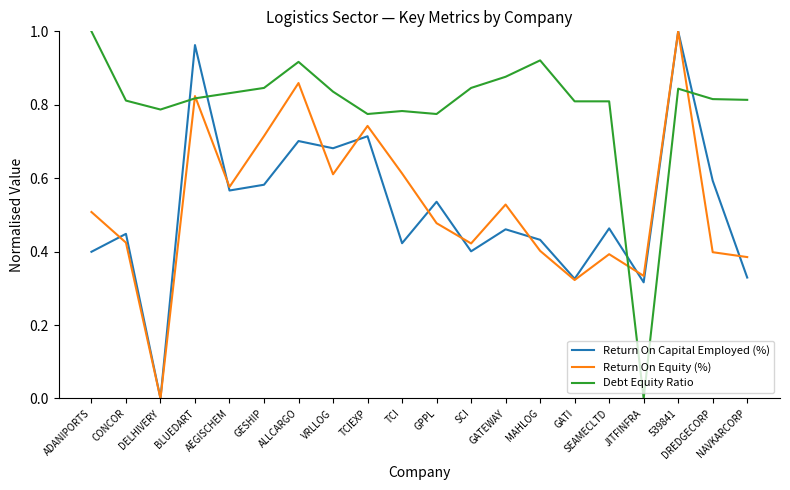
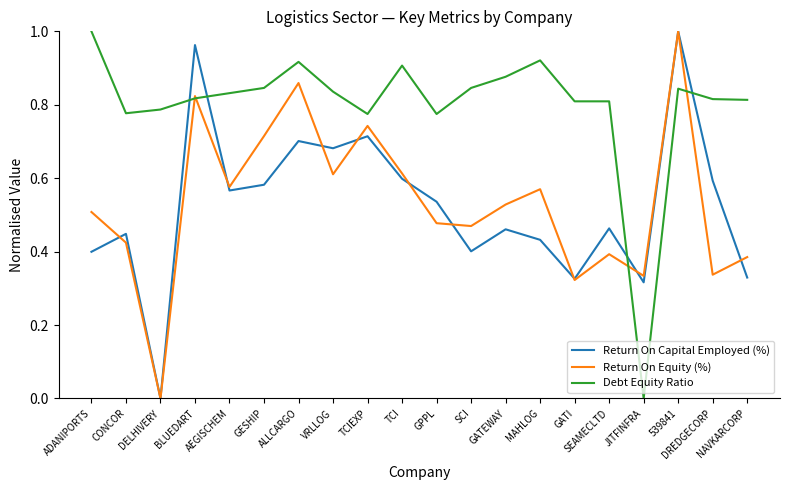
  {
    "Return On Capital Employed (%)": {
      "ADANIPORTS": 0.40,
      "CONCOR": 0.45,
      "BLUEDART": 0.96,
      "AEGISCHEM": 0.57,
      "GESHIP": 0.58,
      "ALLCARGO": 0.70,
      "VRLLOG": 0.68,
      "TCIEXP": 0.71,
-     "TCI": 0.42,
+     "TCI": 0.60,
      "GPPL": 0.54,
      "SCI": 0.40,
      "GATEWAY": 0.46,
      "MAHLOG": 0.43,
      "SEAMECLTD": 0.46,
      "JITFINFRA": 0.32,
      "DREDGECORP": 0.59,
      "NAVKARCORP": 0.33
    },
    "Return On Equity (%)": {
      "ADANIPORTS": 0.51,
      "CONCOR": 0.42,
      "AEGISCHEM": 0.58,
      "GESHIP": 0.71,
      "ALLCARGO": 0.86,
      "VRLLOG": 0.61,
      "TCIEXP": 0.74,
      "TCI": 0.61,
      "GPPL": 0.48,
-     "SCI": 0.42,
+     "SCI": 0.47,
      "GATEWAY": 0.53,
-     "MAHLOG": 0.40,
+     "MAHLOG": 0.57,
      "SEAMECLTD": 0.39,
      "JITFINFRA": 0.33,
-     "DREDGECORP": 0.40,
+     "DREDGECORP": 0.34,
      "NAVKARCORP": 0.39
    },
    "Debt Equity Ratio": {
      "ADANIPORTS": 1.00,
-     "CONCOR": 0.81,
+     "CONCOR": 0.78,
      "DELHIVERY": 0.79,
      "AEGISCHEM": 0.83,
      "GESHIP": 0.85,
      "ALLCARGO": 0.92,
      "VRLLOG": 0.84,
      "TCIEXP": 0.77,
-     "TCI": 0.78,
+     "TCI": 0.91,
      "GPPL": 0.77,
      "SCI": 0.85,
      "GATEWAY": 0.88,
      "MAHLOG": 0.92,
      "GATI": 0.81,
      "SEAMECLTD": 0.81,
      "JITFINFRA": 0.00,
      "539841": 0.84,
      "DREDGECORP": 0.82,
      "NAVKARCORP": 0.81
    }
  }
